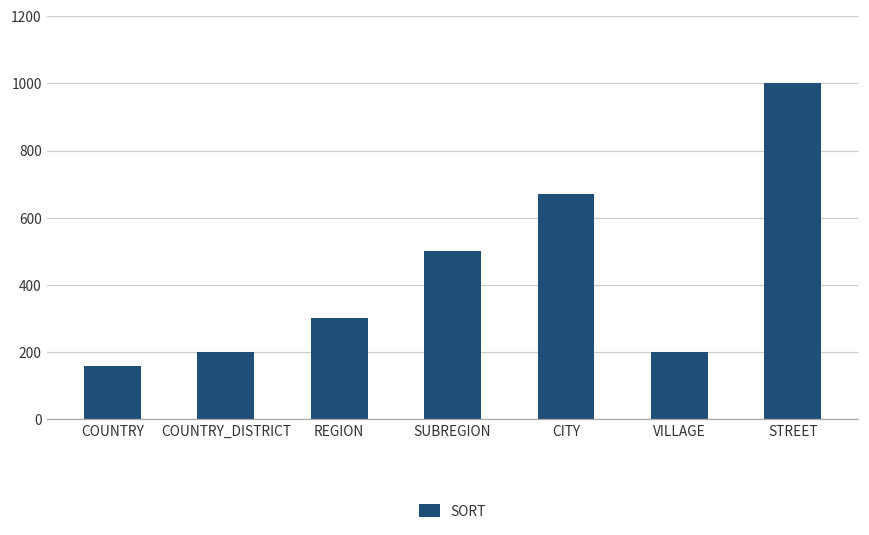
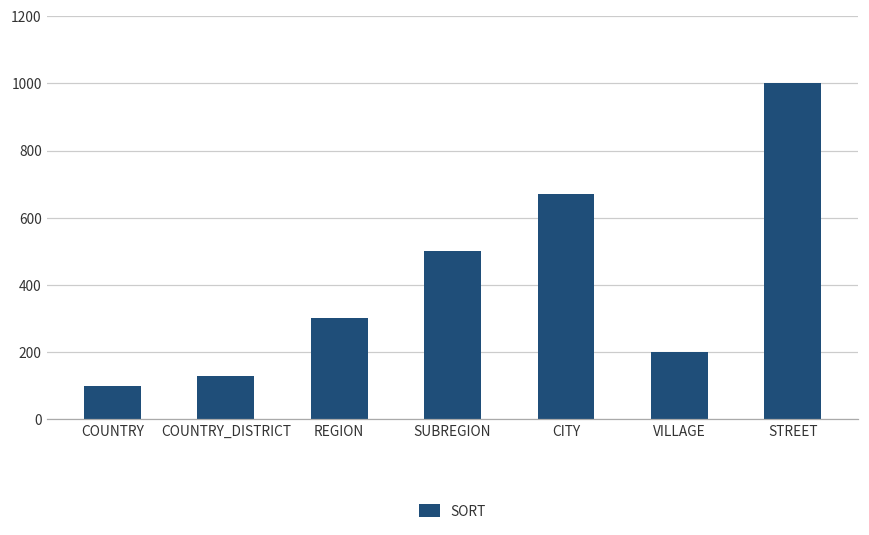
  {
-   "COUNTRY": 160,
-   "COUNTRY_DISTRICT": 200,
+   "COUNTRY": 100,
+   "COUNTRY_DISTRICT": 130,
    "REGION": 300,
    "SUBREGION": 500,
    "CITY": 670,
    "VILLAGE": 200,
    "STREET": 1000
  }
